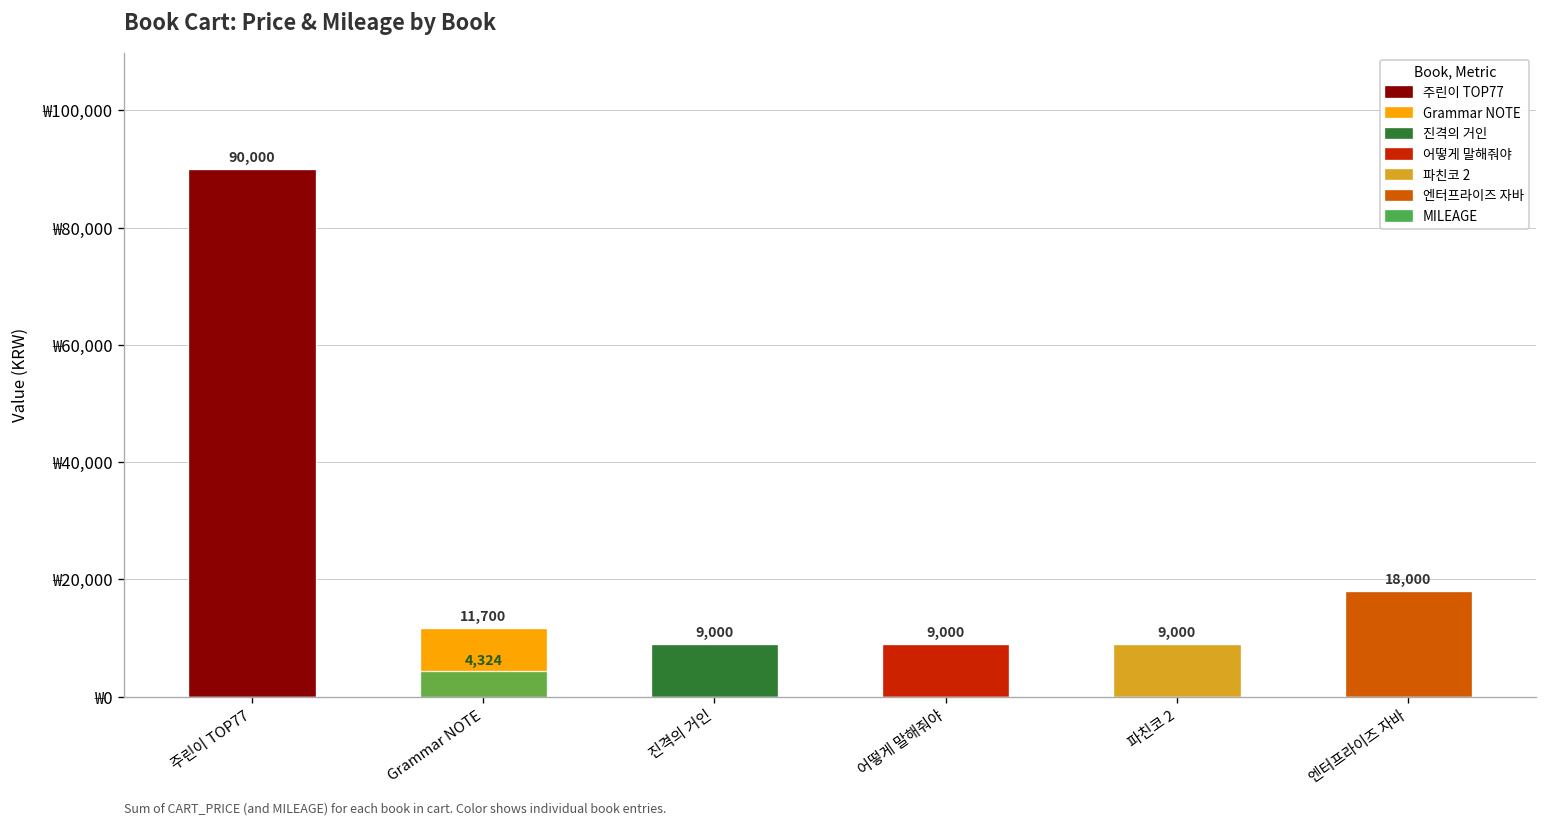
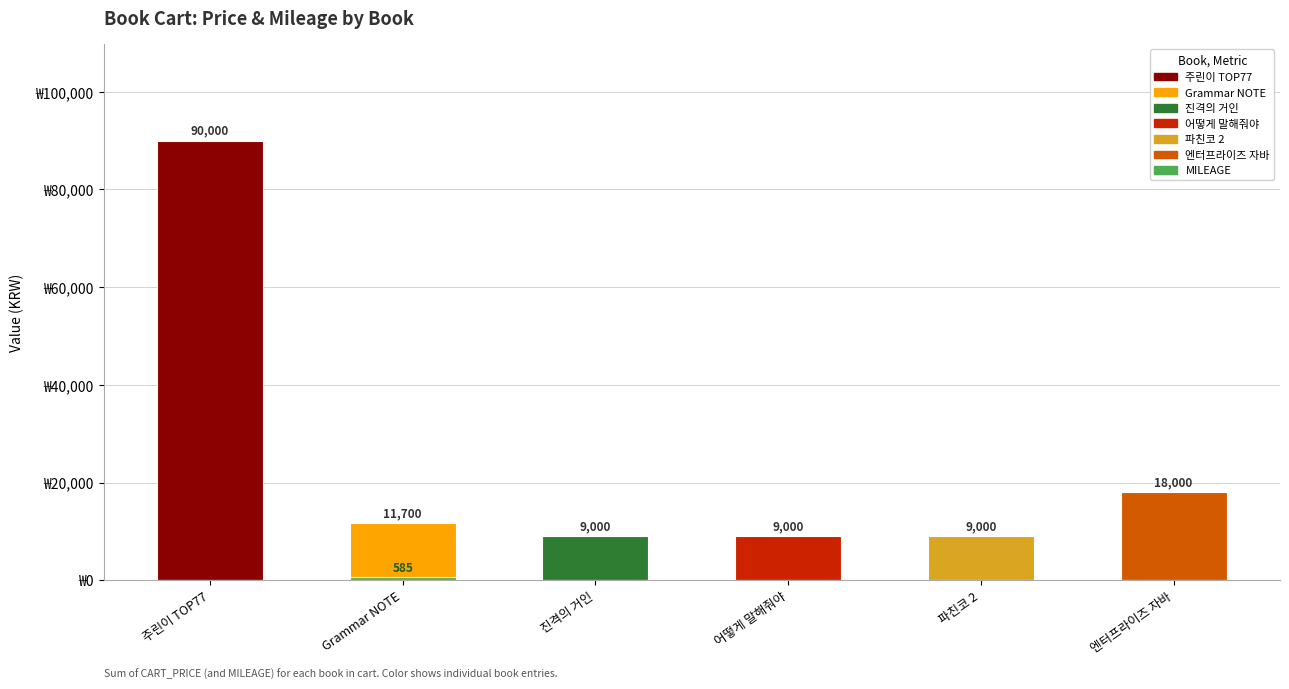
  {
    "MILEAGE": {
-     "Grammar NOTE": "4,324"
+     "Grammar NOTE": "585"
    }
  }
